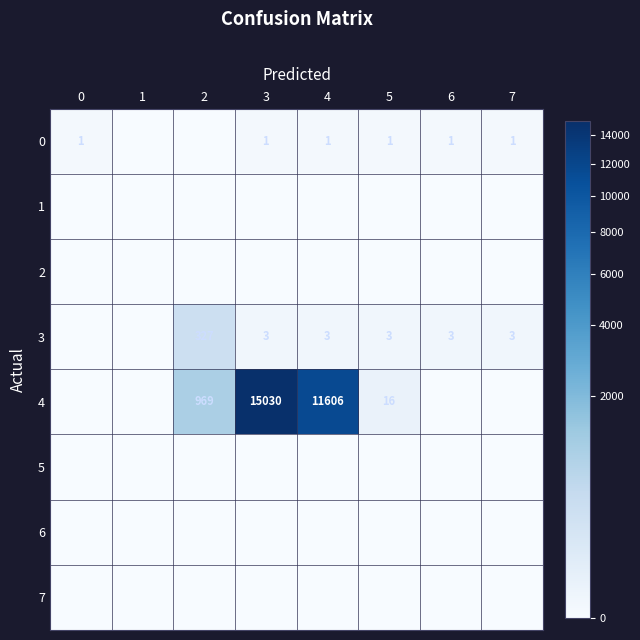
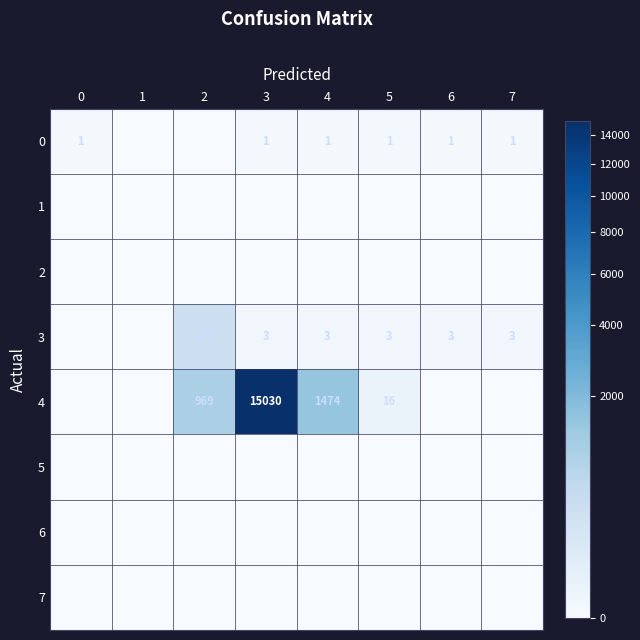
  {
    "4": {
      "3": 15030,
-     "4": 11606
+     "4": 1474
    }
  }
